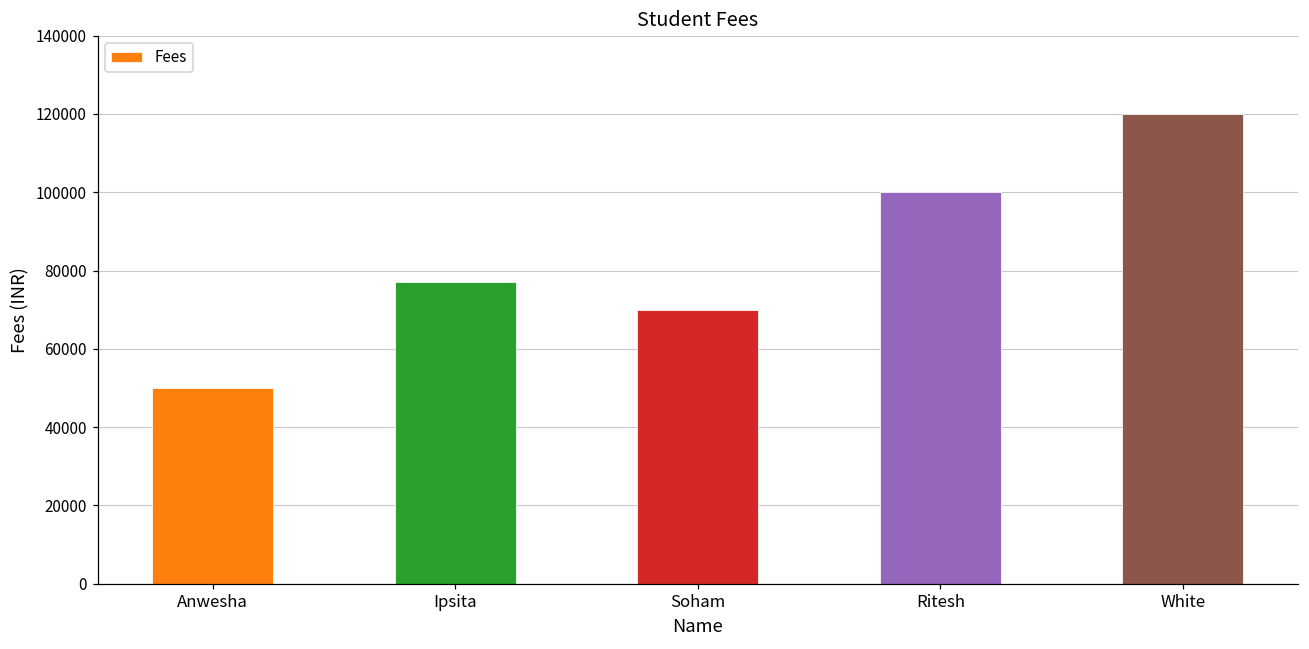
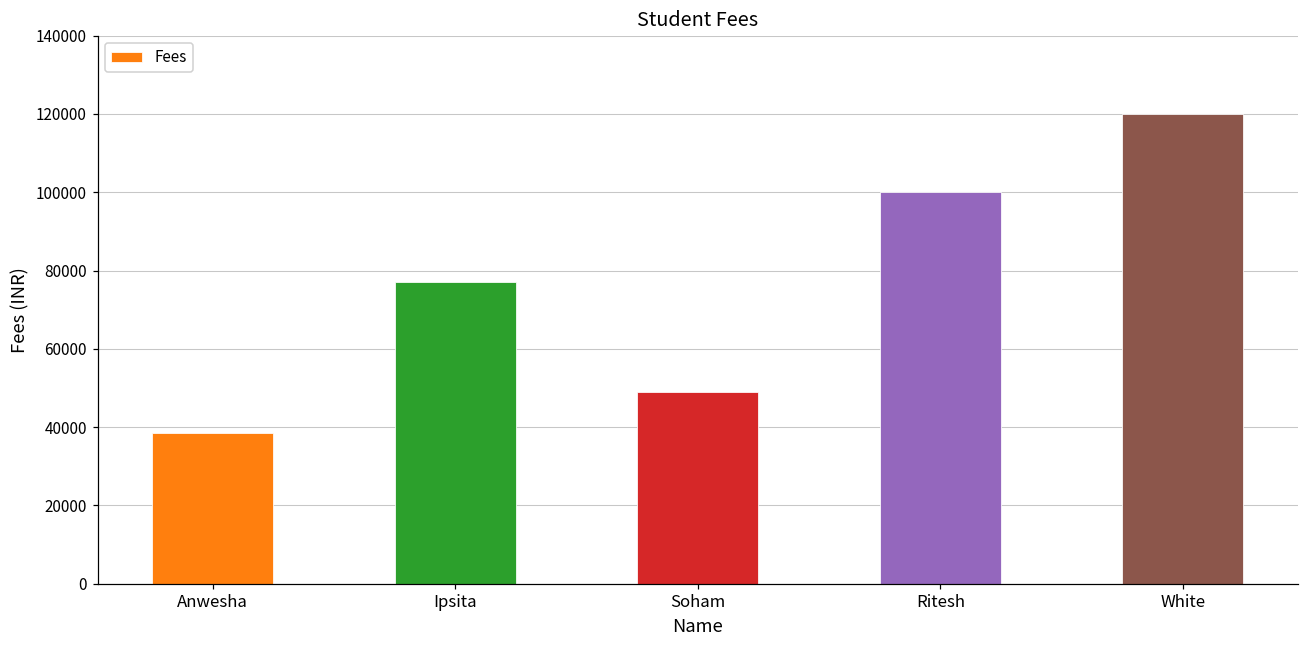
  {
-   "Anwesha": 50000,
+   "Anwesha": 38000,
    "Ipsita": 77000,
-   "Soham": 70000,
+   "Soham": 49000,
    "Ritesh": 100000,
    "White": 120000
  }
